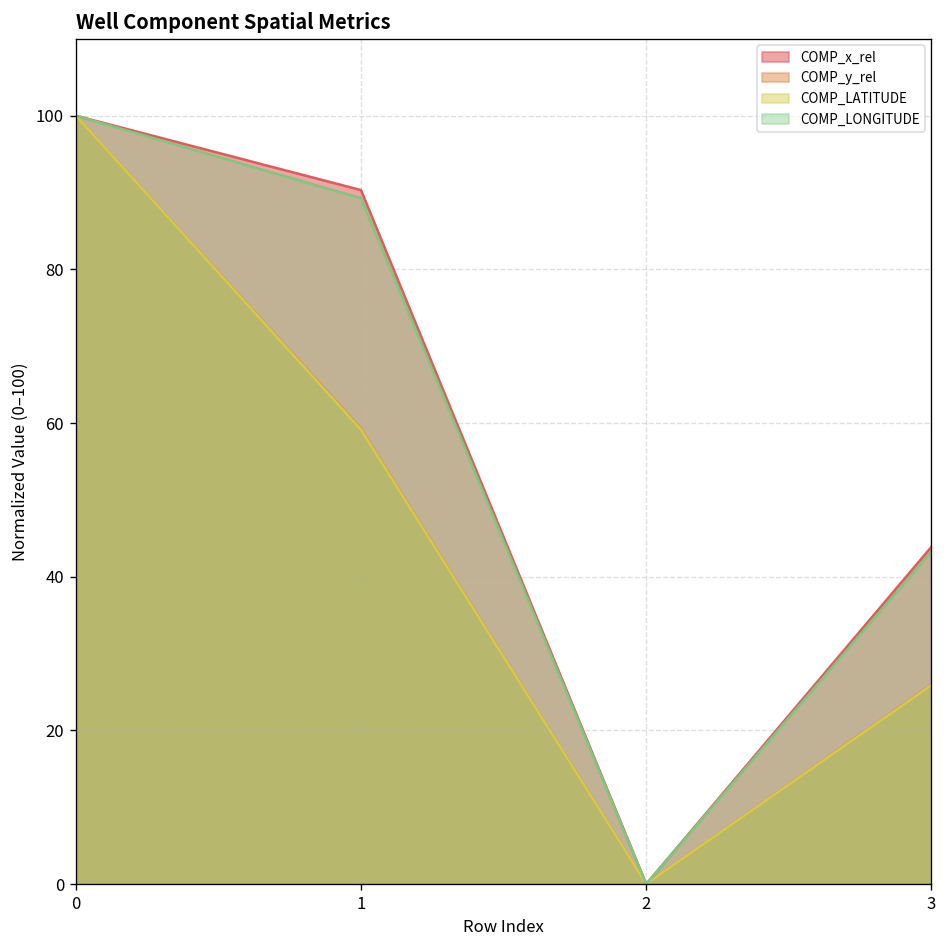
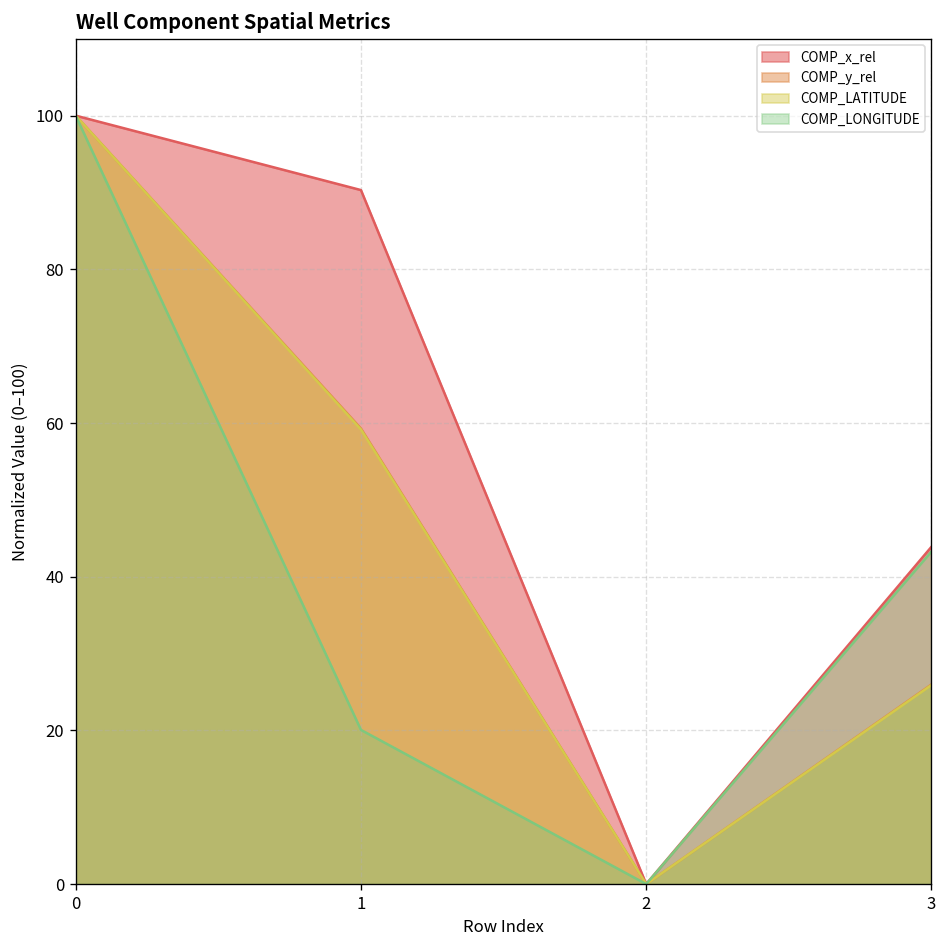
  {
    "COMP_LONGITUDE": {
-     "1": 89,
+     "1": 20,
      "3": 43
    }
  }
